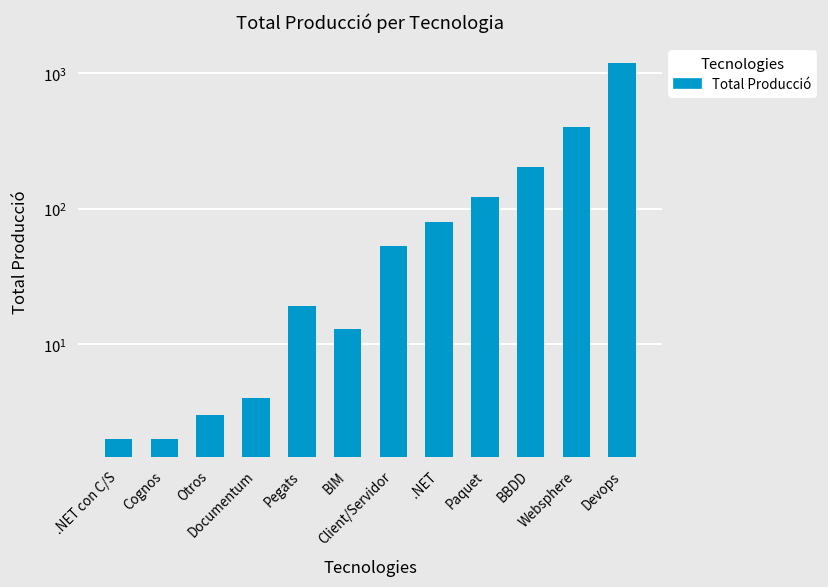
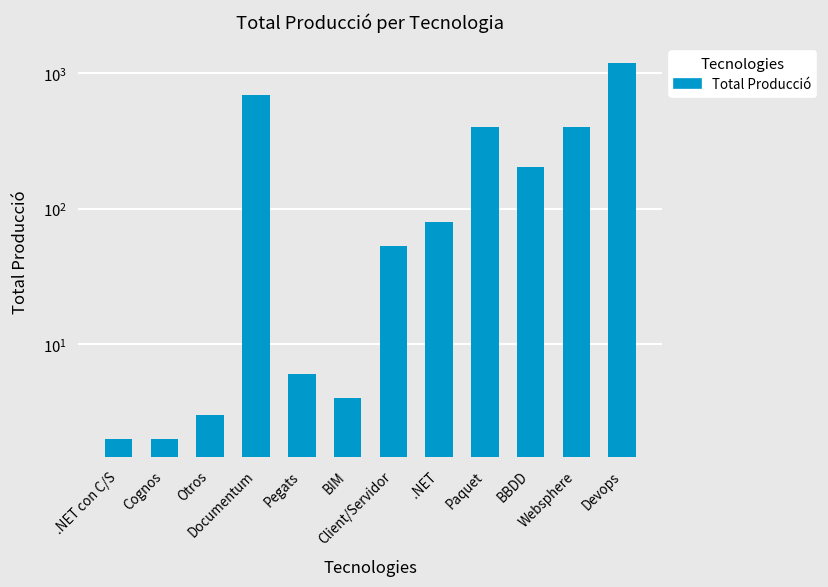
  {
    ".NET con C/S": 2,
    "Cognos": 2,
    "Otros": 3,
-   "Documentum": 4,
-   "Pegats": 19,
-   "BIM": 13,
+   "Documentum": 700,
+   "Pegats": 6,
+   "BIM": 4,
    "Client/Servidor": 50,
    ".NET": 80,
-   "Paquet": 120,
+   "Paquet": 400,
    "BBDD": 200,
    "Websphere": 400,
    "Devops": 1200
  }
